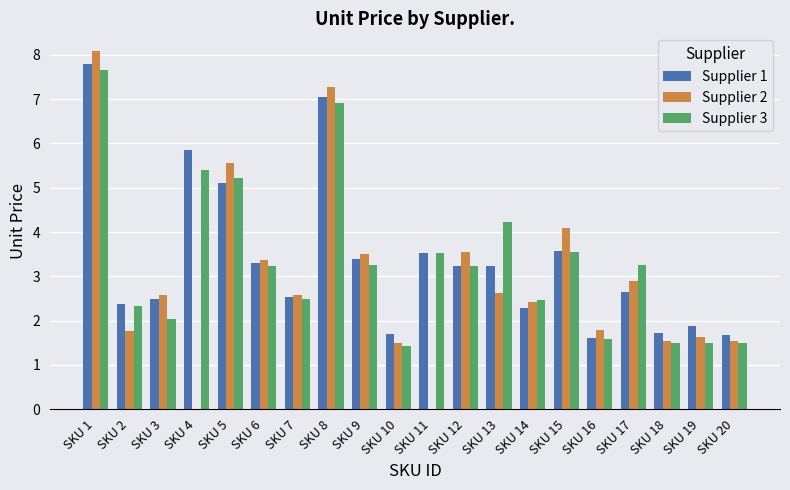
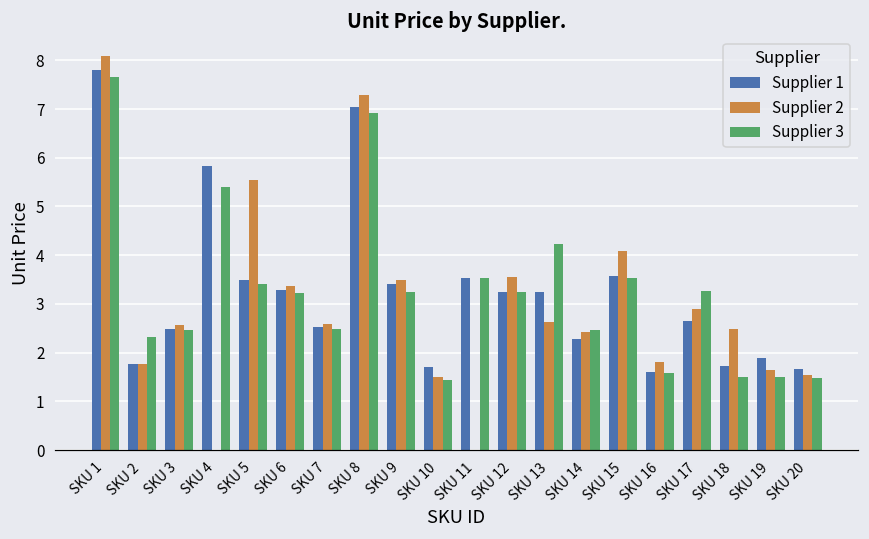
  {
    "Supplier 1": {
      "SKU 1": 7.8,
-     "SKU 2": 2.4,
+     "SKU 2": 1.8,
      "SKU 3": 2.5,
      "SKU 4": 5.8,
-     "SKU 5": 5.1,
+     "SKU 5": 3.5,
      "SKU 6": 3.3,
      "SKU 7": 2.5,
      "SKU 8": 7.0,
      "SKU 9": 3.4,
      "SKU 10": 1.7,
      "SKU 11": 3.5,
      "SKU 12": 3.2,
      "SKU 13": 3.2,
      "SKU 14": 2.3,
      "SKU 15": 3.6,
      "SKU 16": 1.6,
      "SKU 17": 2.7,
      "SKU 18": 1.7,
      "SKU 19": 1.9,
      "SKU 20": 1.7
    },
    "Supplier 2": {
      "SKU 1": 8.1,
      "SKU 2": 1.8,
      "SKU 3": 2.6,
      "SKU 4": 0.0,
      "SKU 5": 5.6,
      "SKU 6": 3.4,
      "SKU 7": 2.6,
      "SKU 8": 7.3,
      "SKU 9": 3.5,
      "SKU 10": 1.5,
      "SKU 11": 0.0,
      "SKU 12": 3.6,
      "SKU 13": 2.6,
      "SKU 14": 2.4,
      "SKU 15": 4.1,
      "SKU 16": 1.8,
      "SKU 17": 2.9,
-     "SKU 18": 1.5,
+     "SKU 18": 2.5,
      "SKU 19": 1.6,
      "SKU 20": 1.5
    },
    "Supplier 3": {
      "SKU 1": 7.7,
      "SKU 2": 2.3,
-     "SKU 3": 2.0,
+     "SKU 3": 2.5,
      "SKU 4": 5.4,
-     "SKU 5": 5.2,
+     "SKU 5": 3.4,
      "SKU 6": 3.2,
      "SKU 7": 2.5,
      "SKU 8": 6.9,
      "SKU 9": 3.3,
      "SKU 10": 1.4,
      "SKU 11": 3.5,
      "SKU 12": 3.2,
      "SKU 13": 4.2,
      "SKU 14": 2.5,
      "SKU 15": 3.5,
      "SKU 16": 1.6,
      "SKU 17": 3.3,
      "SKU 18": 1.5,
      "SKU 19": 1.5,
      "SKU 20": 1.5
    }
  }
